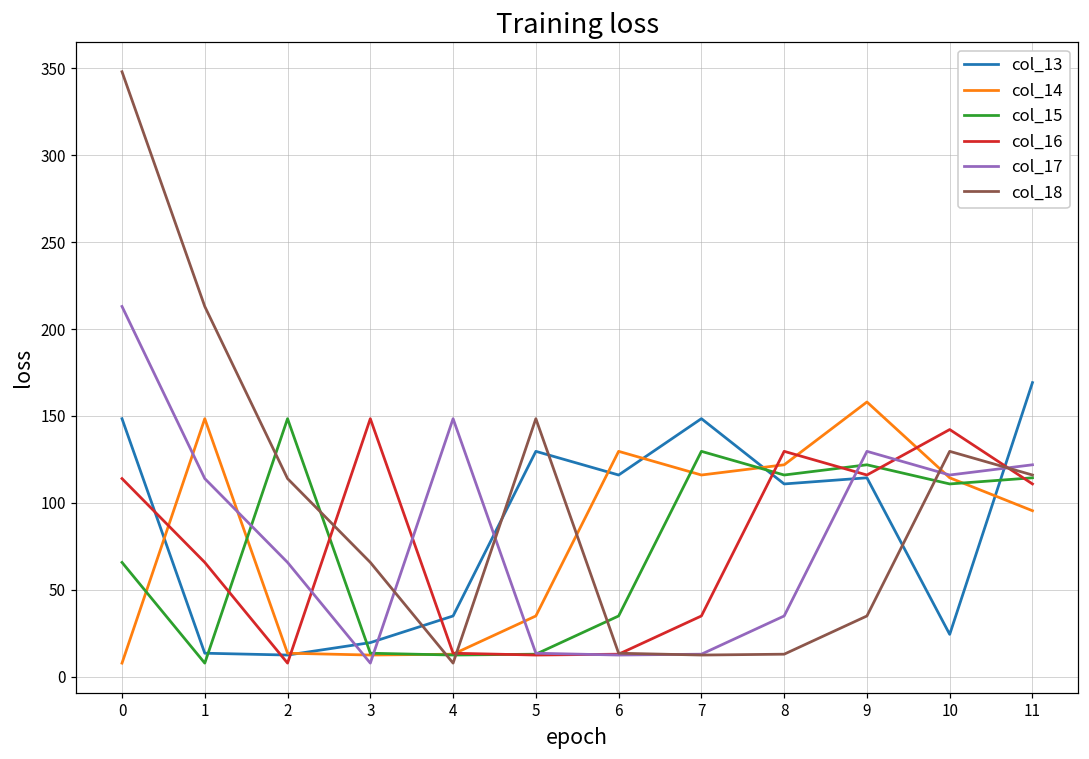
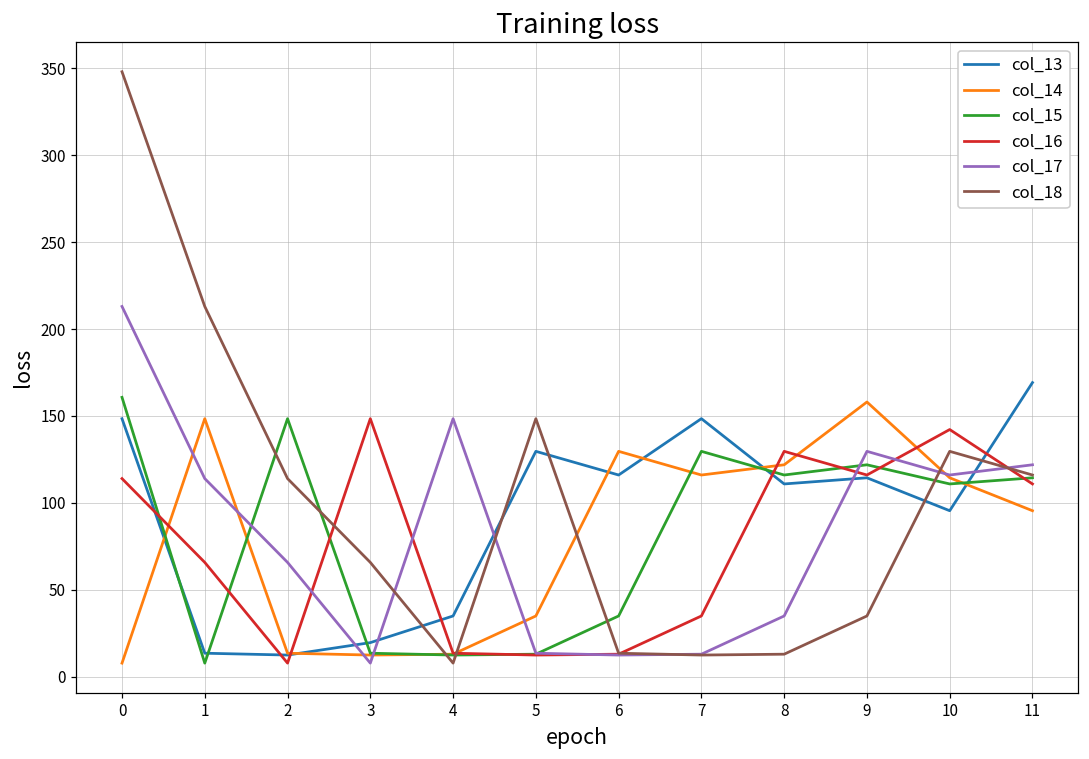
  {
    "col_13": {
      "0": 148,
      "1": 14,
      "3": 20,
      "4": 35,
      "5": 130,
      "6": 116,
      "7": 148,
      "8": 111,
      "9": 114,
-     "10": 24,
+     "10": 96,
      "11": 169
    },
    "col_14": {
      "0": 8,
      "1": 148,
      "5": 35,
      "6": 130,
      "7": 116,
      "8": 122,
      "9": 158,
      "10": 114,
      "11": 96
    },
    "col_15": {
-     "0": 66,
+     "0": 161,
      "1": 8,
      "2": 148,
      "6": 35,
      "7": 130,
      "8": 116,
      "9": 122,
      "10": 111,
      "11": 114
    },
    "col_16": {
      "0": 114,
      "1": 66,
      "2": 8,
      "3": 148,
      "7": 35,
      "8": 130,
      "9": 116,
      "10": 142,
      "11": 111
    },
    "col_17": {
      "0": 213,
      "1": 114,
      "2": 66,
      "3": 8,
      "4": 148,
      "8": 35,
      "9": 130,
      "10": 116,
      "11": 122
    },
    "col_18": {
      "0": 348,
      "1": 213,
      "2": 114,
      "3": 66,
      "4": 8,
      "5": 148,
      "8": 13,
      "9": 35,
      "10": 130,
      "11": 116
    }
  }
